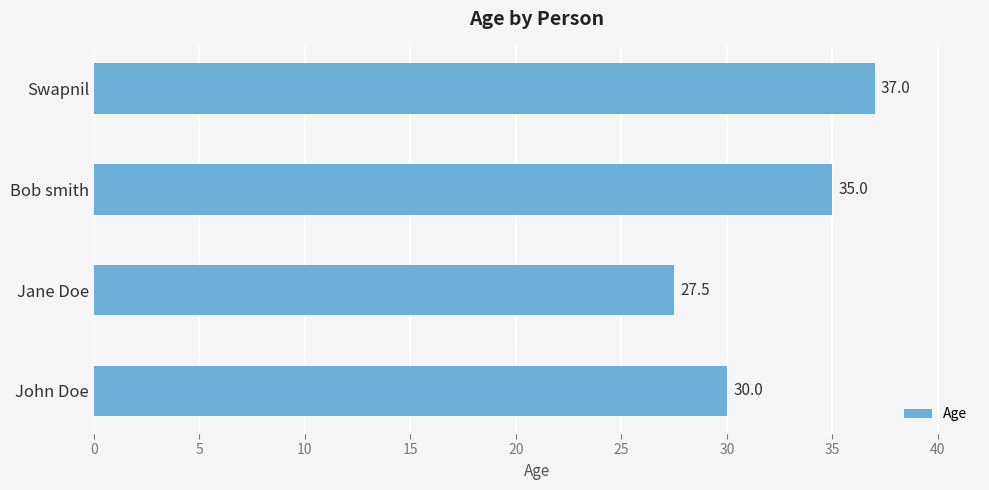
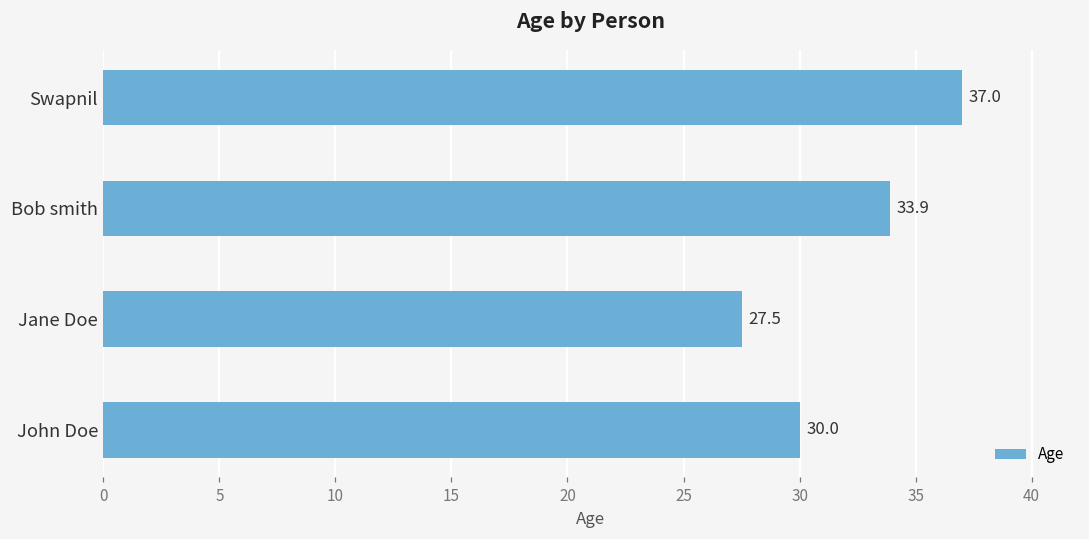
  {
    "Swapnil": 37.0,
-   "Bob smith": 35.0,
+   "Bob smith": 33.9,
    "Jane Doe": 27.5,
    "John Doe": 30.0
  }
